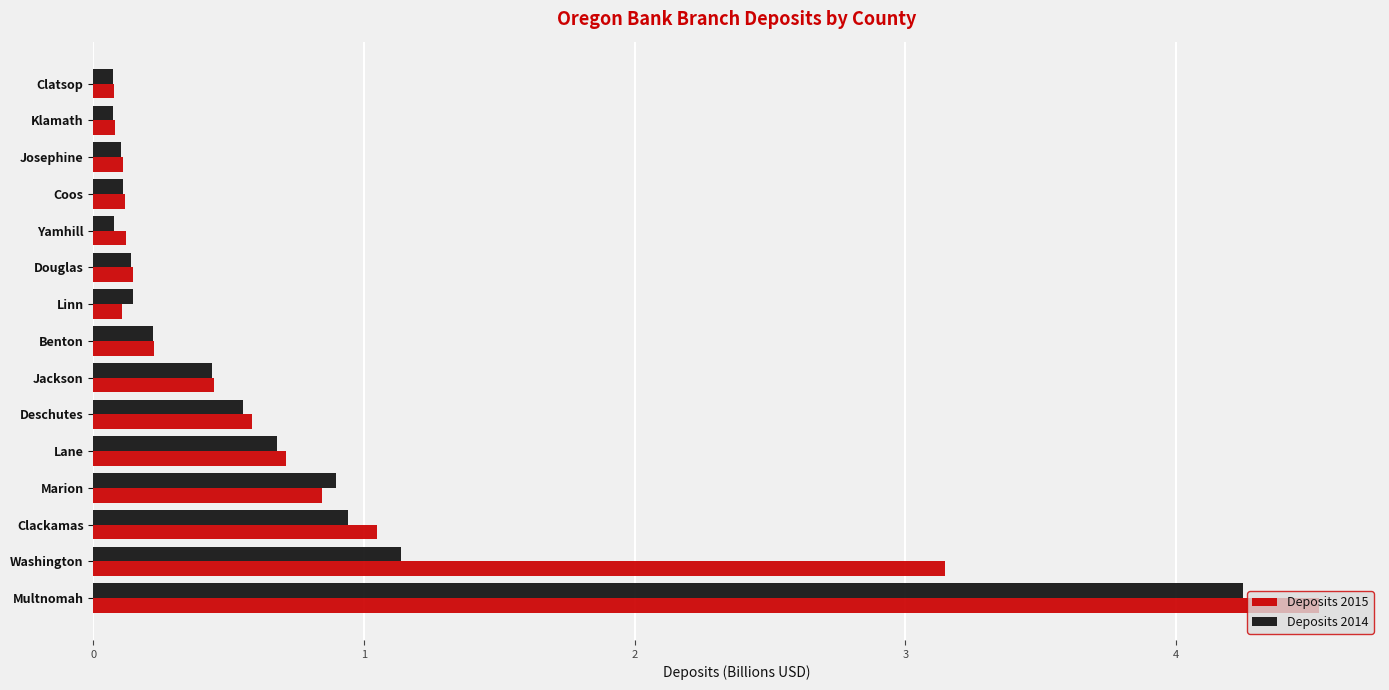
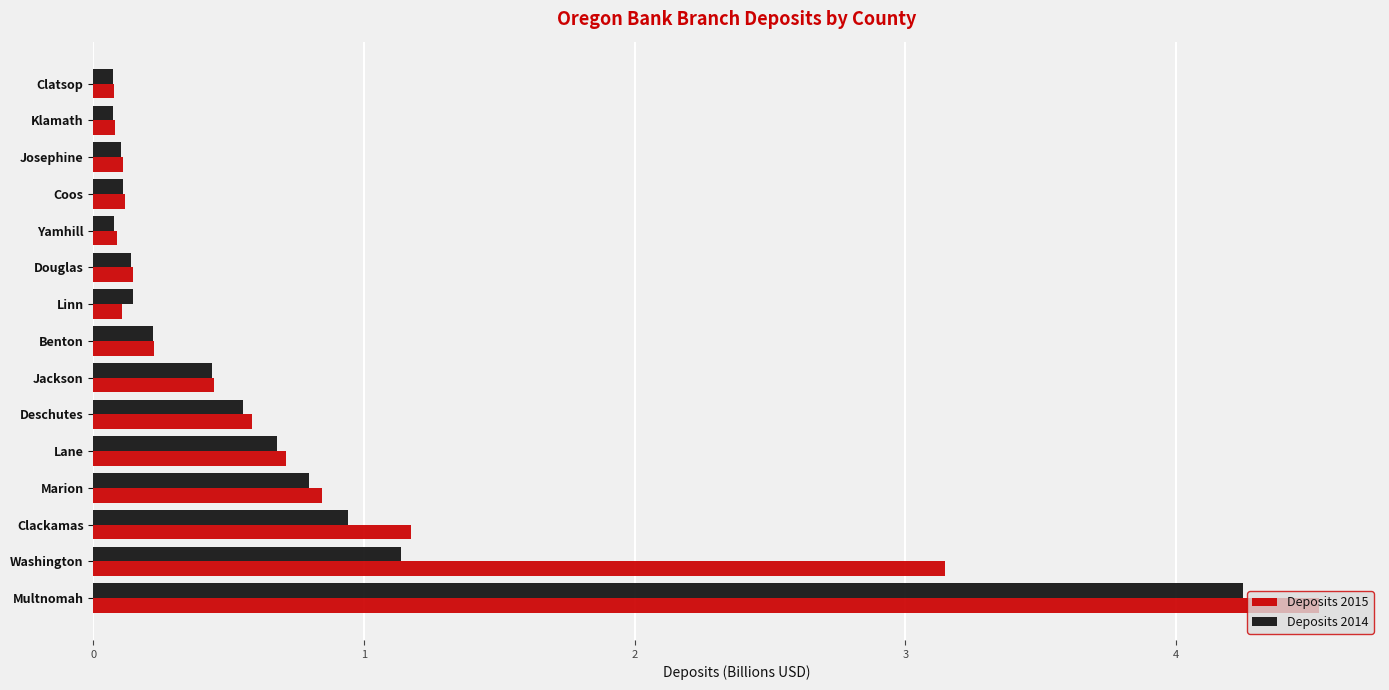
  {
    "Deposits 2015": {
      "Clatsop": 0.08,
      "Klamath": 0.08,
      "Josephine": 0.11,
      "Coos": 0.12,
-     "Yamhill": 0.12,
+     "Yamhill": 0.09,
      "Douglas": 0.15,
      "Linn": 0.11,
      "Benton": 0.23,
      "Jackson": 0.45,
      "Deschutes": 0.58,
      "Lane": 0.71,
      "Marion": 0.84,
-     "Clackamas": 1.05,
+     "Clackamas": 1.17,
      "Washington": 3.15
    },
    "Deposits 2014": {
      "Clatsop": 0.07,
      "Klamath": 0.07,
      "Josephine": 0.10,
      "Coos": 0.11,
      "Yamhill": 0.08,
      "Douglas": 0.14,
      "Linn": 0.15,
      "Benton": 0.22,
      "Jackson": 0.44,
      "Deschutes": 0.55,
      "Lane": 0.68,
-     "Marion": 0.90,
+     "Marion": 0.80,
      "Clackamas": 0.94,
      "Washington": 1.14,
      "Multnomah": 4.25
    }
  }
